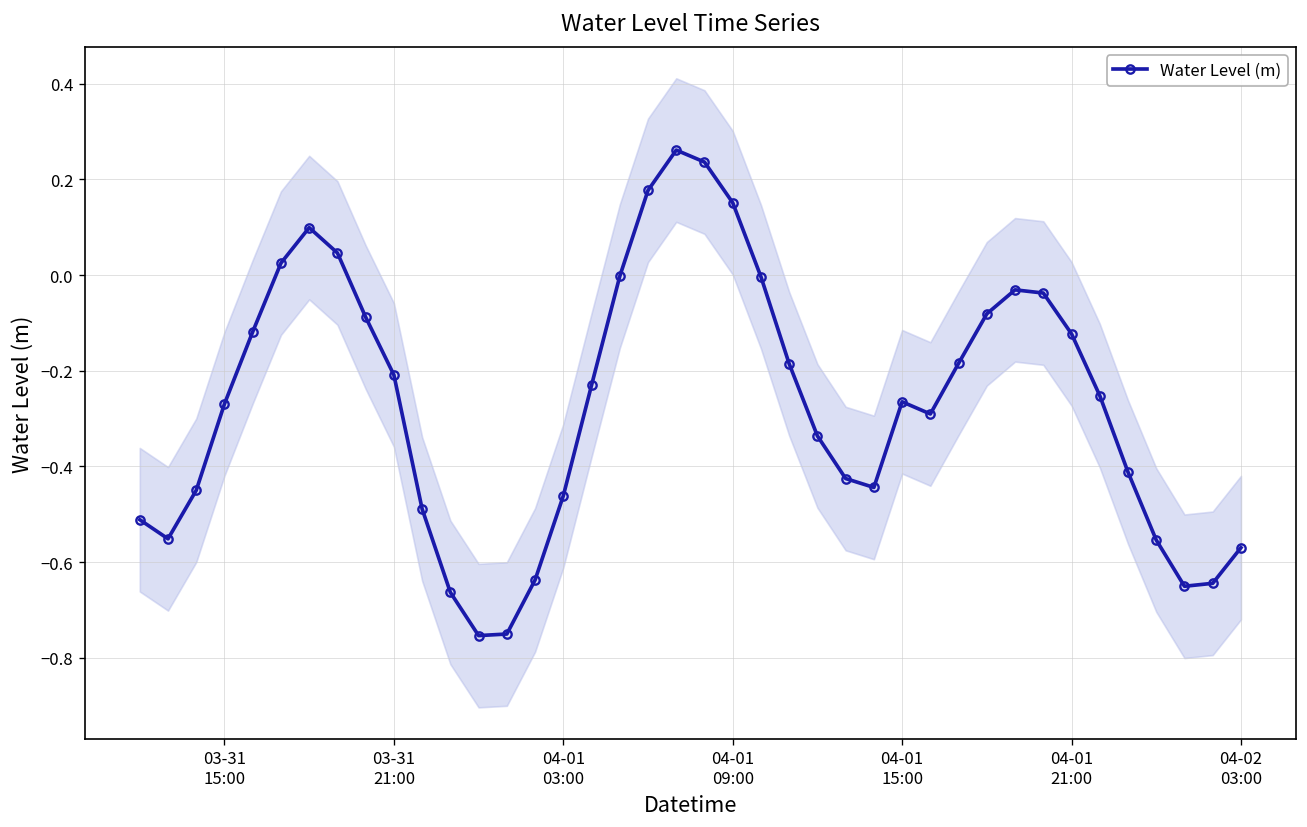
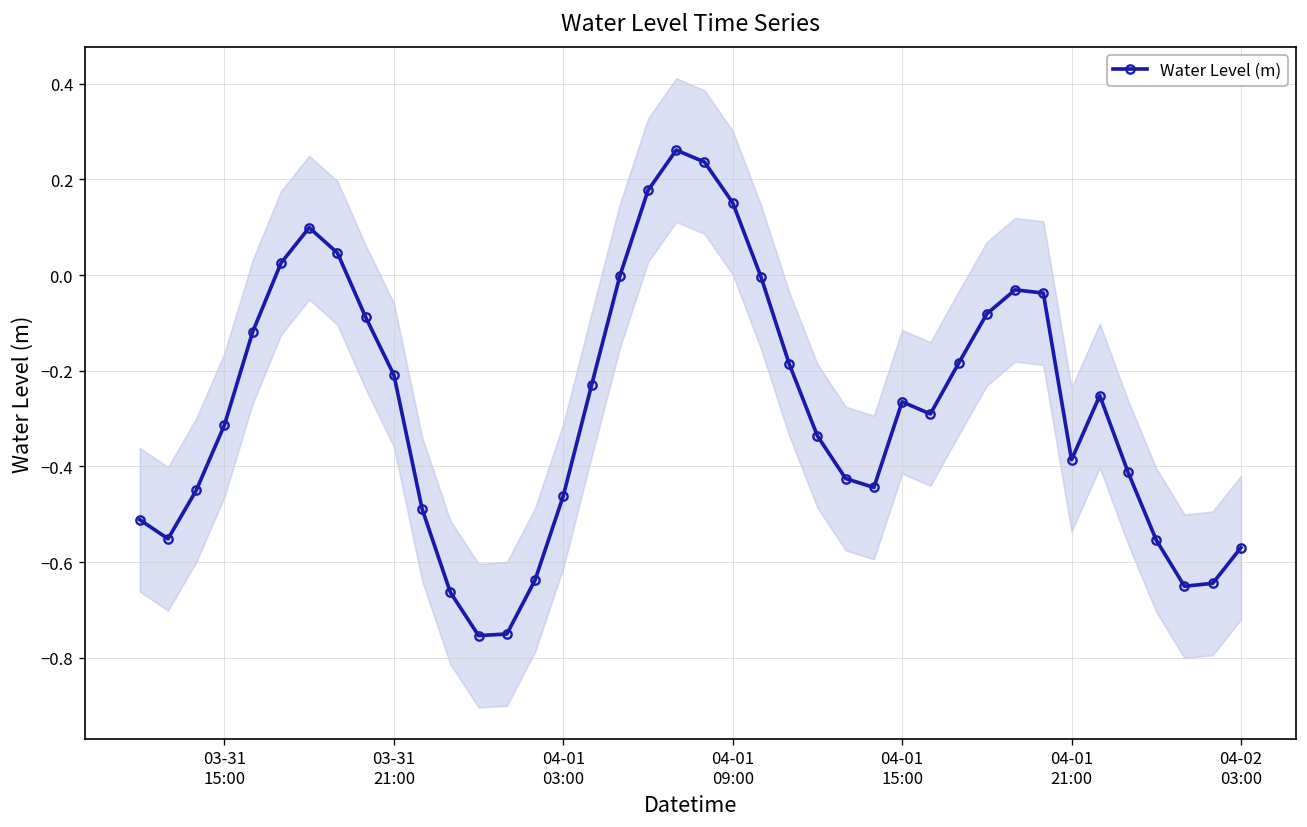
  {
    "Water Level (m)": {
-     "03-31 15:00": -0.27,
+     "03-31 15:00": -0.31,
      "03-31 21:00": -0.21,
      "04-01 03:00": -0.46,
      "04-01 09:00": 0.15,
      "04-01 15:00": -0.26,
-     "04-01 21:00": -0.12,
+     "04-01 21:00": -0.39,
      "04-02 03:00": -0.57
    }
  }
